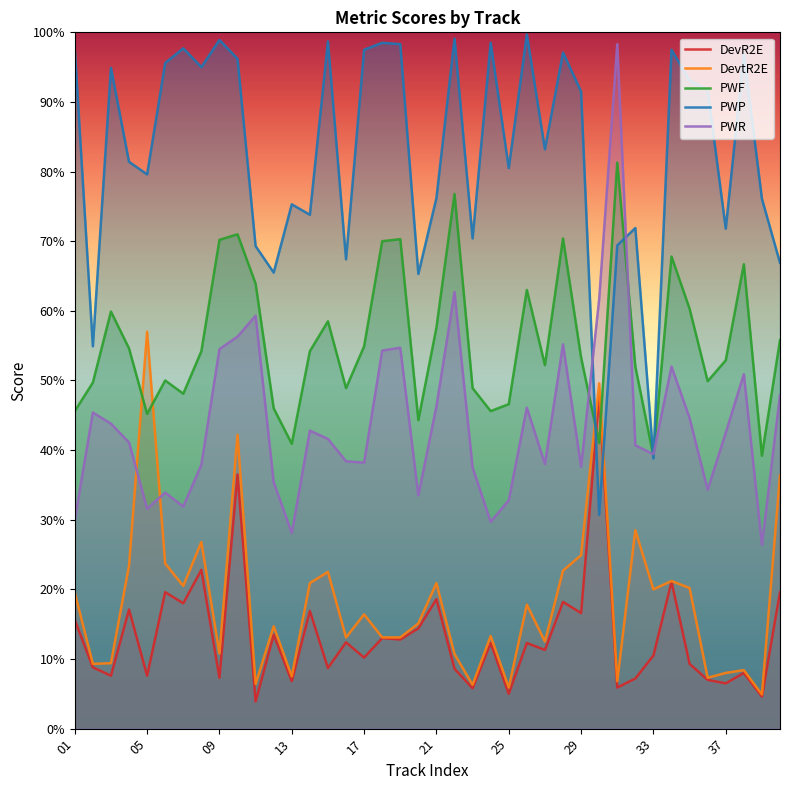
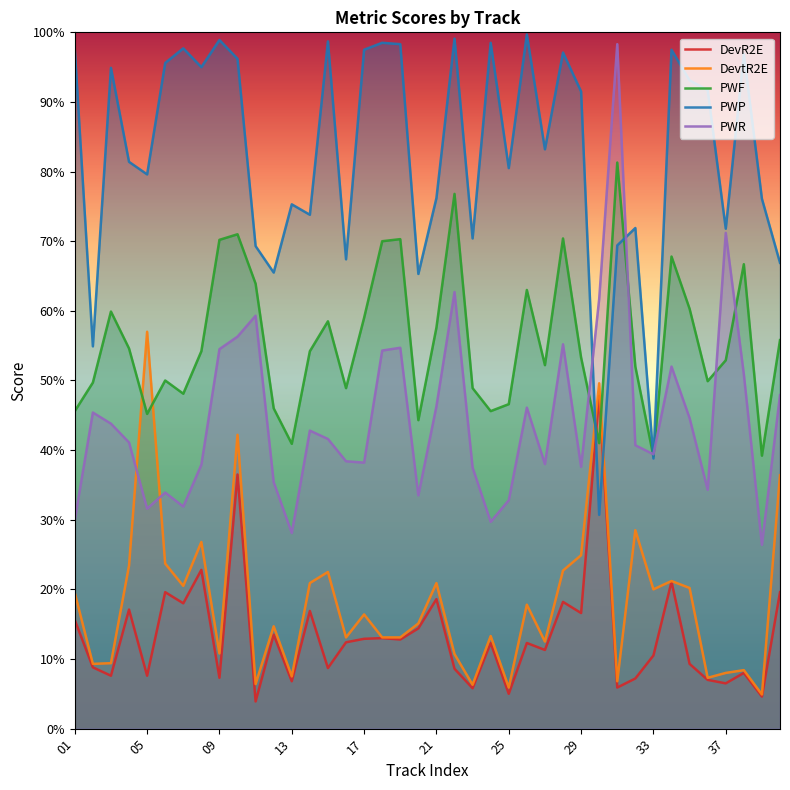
  {
    "DevR2E": {
      "01": "16%",
      "05": "8%",
      "09": "7%",
      "13": "7%",
-     "17": "10%",
+     "17": "13%",
      "21": "19%",
      "25": "5%",
      "29": "17%",
      "33": "11%",
      "37": "7%"
    },
    "DevtR2E": {
      "01": "20%",
      "05": "57%",
      "09": "11%",
      "13": "8%",
      "17": "16%",
      "21": "21%",
      "25": "6%",
      "29": "25%",
      "33": "20%",
      "37": "8%"
    },
    "PWF": {
      "01": "46%",
      "05": "45%",
      "09": "70%",
      "13": "41%",
-     "17": "55%",
+     "17": "59%",
      "21": "58%",
      "25": "47%",
      "29": "53%",
      "37": "53%"
    },
    "PWP": {
      "01": "98%",
      "05": "80%",
      "09": "99%",
      "13": "75%",
      "17": "98%",
      "21": "76%",
      "25": "81%",
      "29": "92%",
      "37": "72%"
    },
    "PWR": {
      "01": "30%",
      "05": "32%",
      "09": "55%",
      "13": "28%",
      "17": "38%",
      "21": "46%",
      "25": "33%",
      "29": "38%",
-     "37": "43%"
+     "37": "71%"
    }
  }
